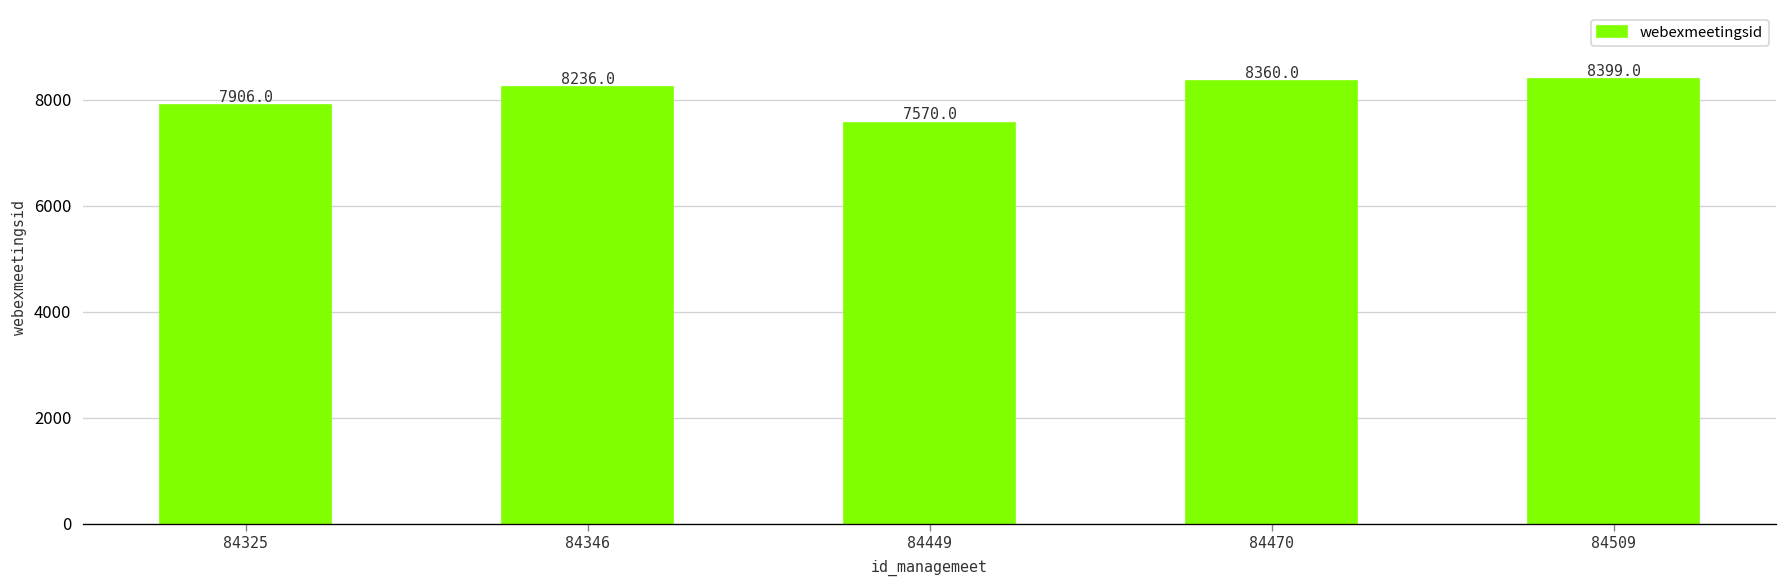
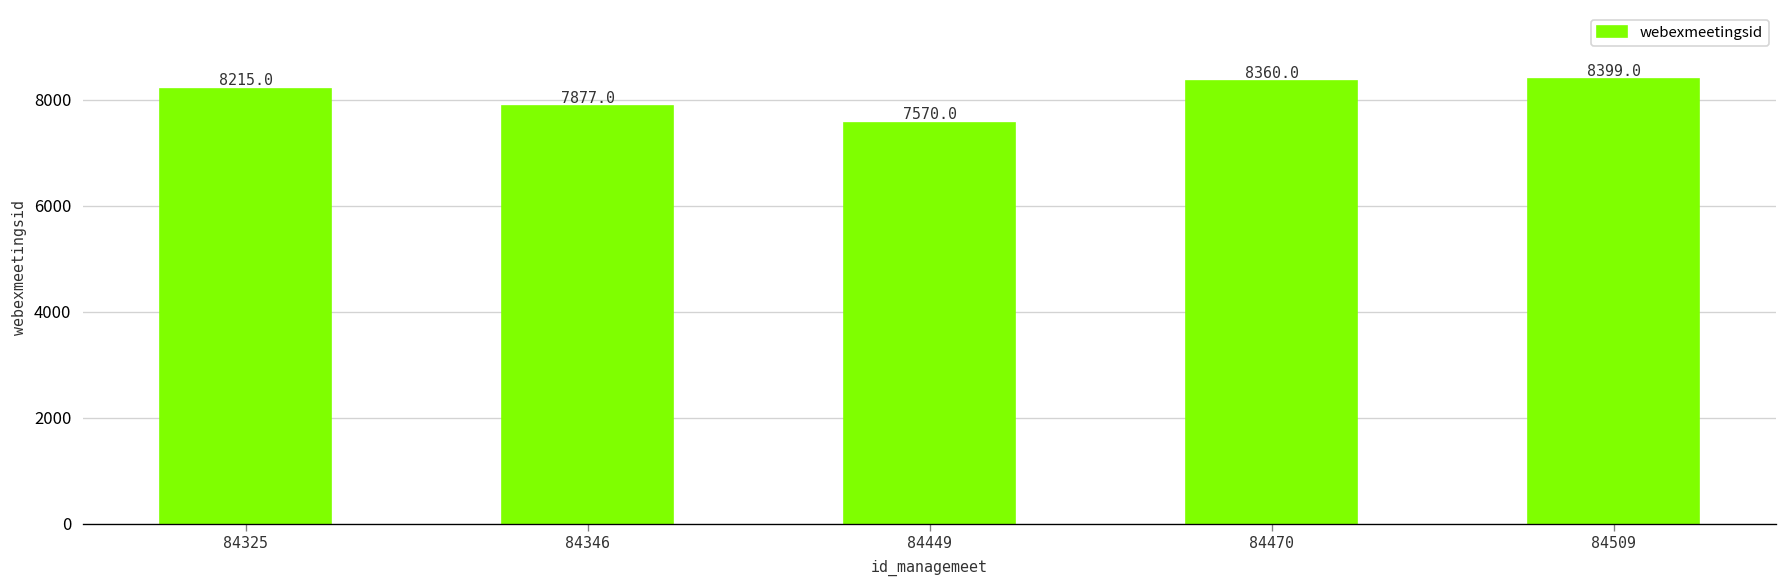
  {
-   "84325": 7906.0,
-   "84346": 8236.0,
+   "84325": 8215.0,
+   "84346": 7877.0,
    "84449": 7570.0,
    "84470": 8360.0,
    "84509": 8399.0
  }
